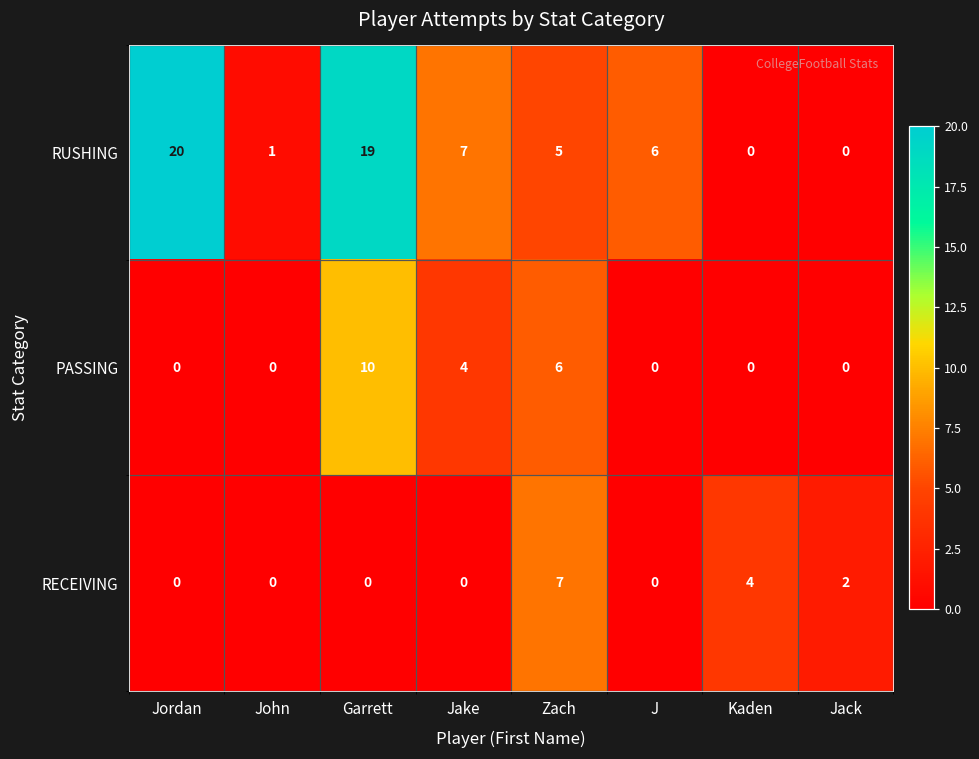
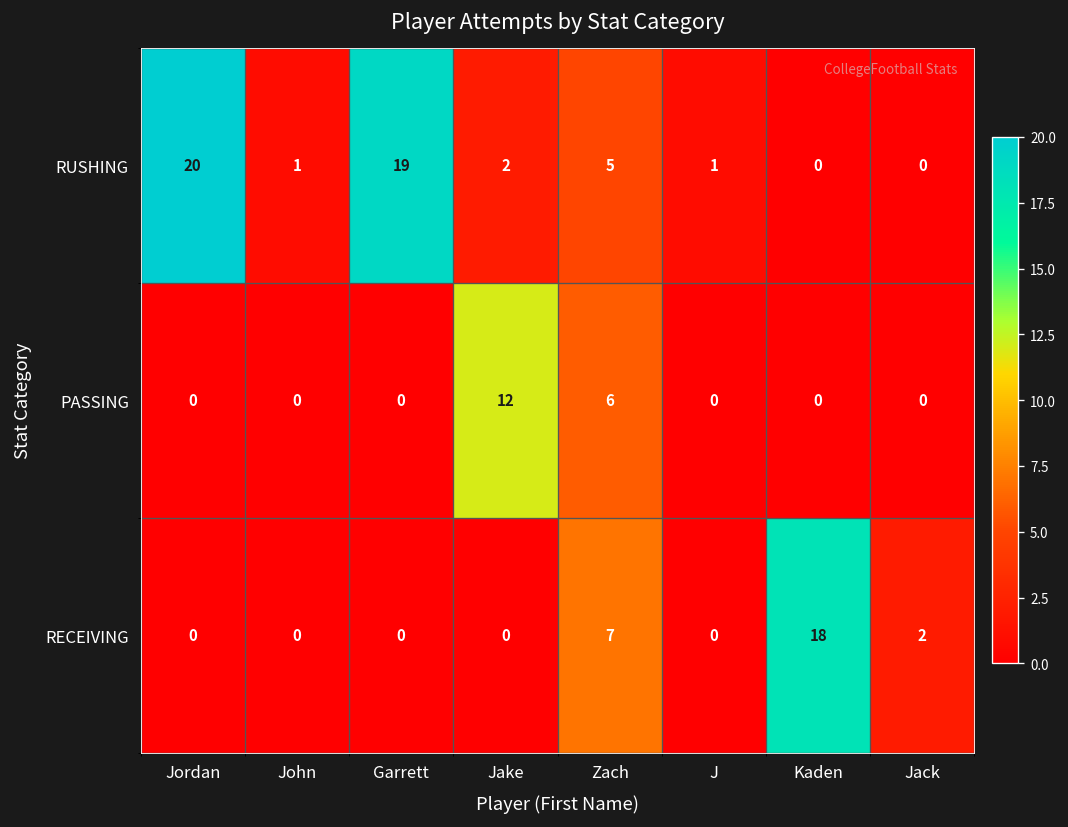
  {
    "RUSHING": {
      "Jordan": 20,
      "John": 1,
      "Garrett": 19,
-     "Jake": 7,
+     "Jake": 2,
      "Zach": 5,
-     "J": 6,
+     "J": 1,
      "Kaden": 0
    },
    "PASSING": {
      "Jordan": 0,
      "John": 0,
-     "Garrett": 10,
-     "Jake": 4,
+     "Garrett": 0,
+     "Jake": 12,
      "Zach": 6,
      "J": 0,
      "Kaden": 0,
      "Jack": 0
    },
    "RECEIVING": {
      "Jordan": 0,
      "John": 0,
      "Garrett": 0,
      "Jake": 0,
      "Zach": 7,
      "J": 0,
-     "Kaden": 4,
+     "Kaden": 18,
      "Jack": 2
    }
  }
